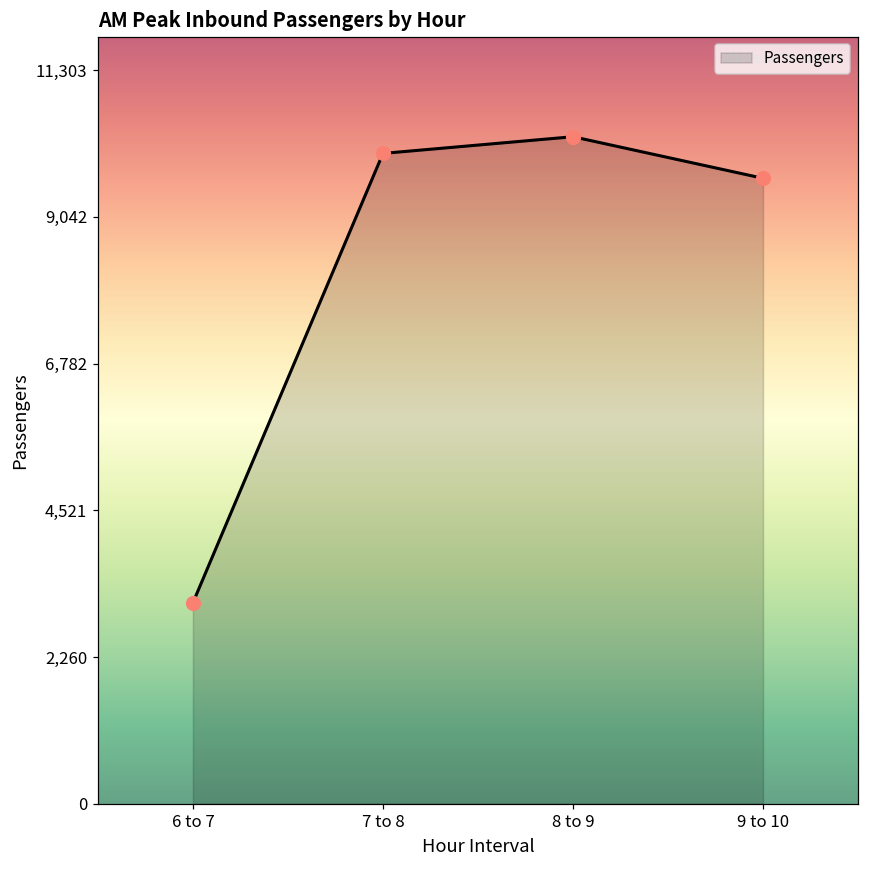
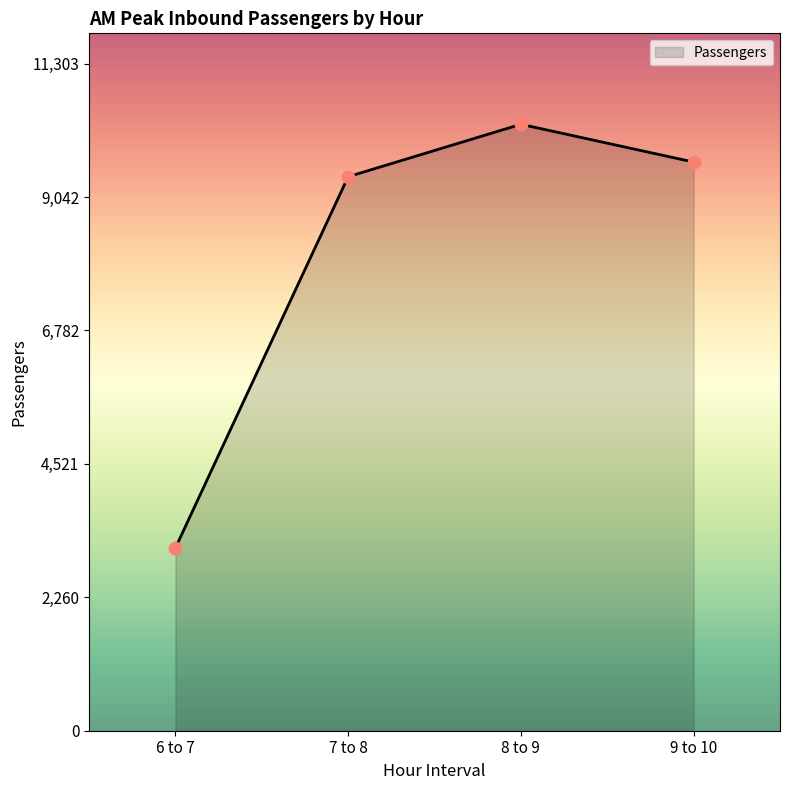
  {
    "6 to 7": "3,100",
-   "7 to 8": "10,000",
+   "7 to 8": "9,400",
    "8 to 9": "10,300",
    "9 to 10": "9,600"
  }
